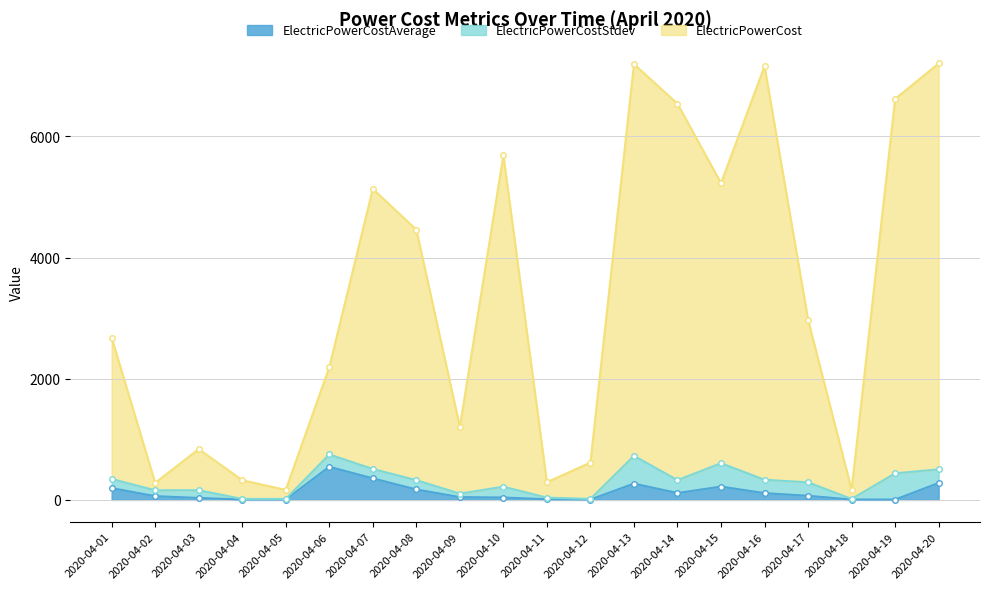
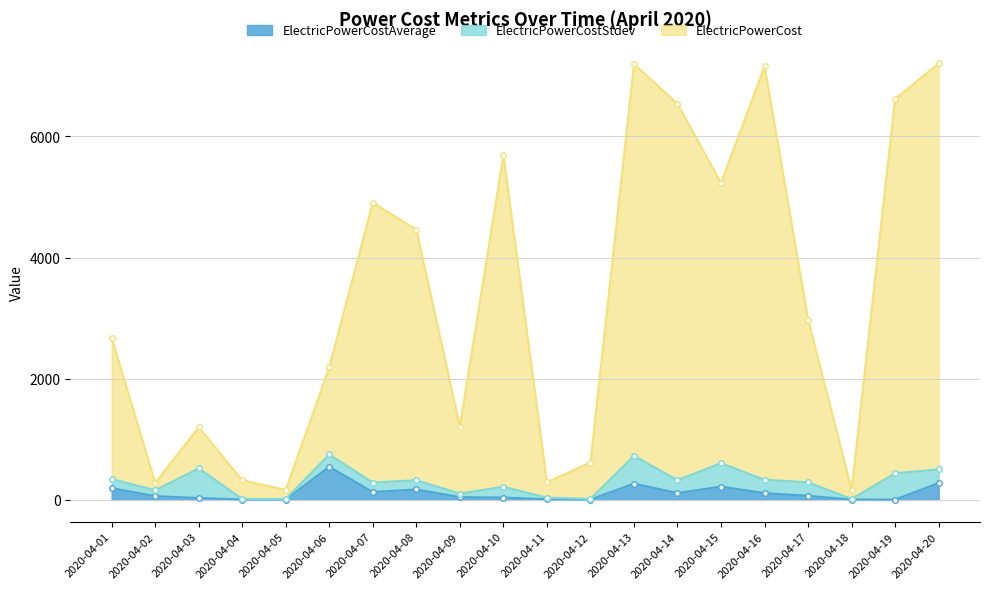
  {
    "ElectricPowerCostAverage": {
      "2020-04-01": 200,
      "2020-04-02": 100,
      "2020-04-03": 0,
      "2020-04-06": 500,
-     "2020-04-07": 400,
+     "2020-04-07": 100,
      "2020-04-08": 200,
      "2020-04-09": 0,
      "2020-04-10": 0,
      "2020-04-13": 300,
      "2020-04-14": 100,
      "2020-04-15": 200,
      "2020-04-16": 100,
      "2020-04-17": 100,
      "2020-04-19": 0,
      "2020-04-20": 300
    },
    "ElectricPowerCostStdev": {
      "2020-04-01": 200,
      "2020-04-02": 100,
-     "2020-04-03": 100,
+     "2020-04-03": 500,
      "2020-04-06": 200,
      "2020-04-07": 200,
      "2020-04-08": 200,
      "2020-04-09": 100,
      "2020-04-10": 200,
      "2020-04-13": 500,
      "2020-04-14": 200,
      "2020-04-15": 400,
      "2020-04-16": 200,
      "2020-04-17": 200,
      "2020-04-19": 400,
      "2020-04-20": 200
    },
    "ElectricPowerCost": {
      "2020-04-01": 2300,
      "2020-04-02": 100,
      "2020-04-03": 700,
      "2020-04-04": 300,
      "2020-04-05": 100,
      "2020-04-06": 1400,
      "2020-04-07": 4600,
      "2020-04-08": 4100,
      "2020-04-09": 1100,
      "2020-04-10": 5500,
      "2020-04-11": 300,
      "2020-04-12": 600,
      "2020-04-13": 6500,
      "2020-04-14": 6200,
      "2020-04-15": 4600,
      "2020-04-16": 6800,
      "2020-04-17": 2700,
      "2020-04-18": 100,
      "2020-04-19": 6200,
      "2020-04-20": 6700
    }
  }
